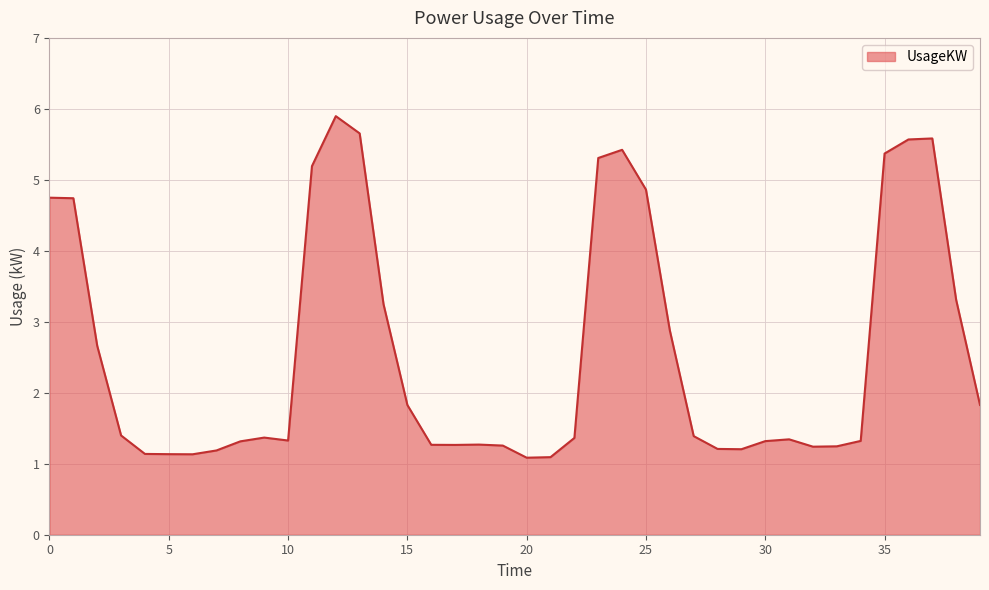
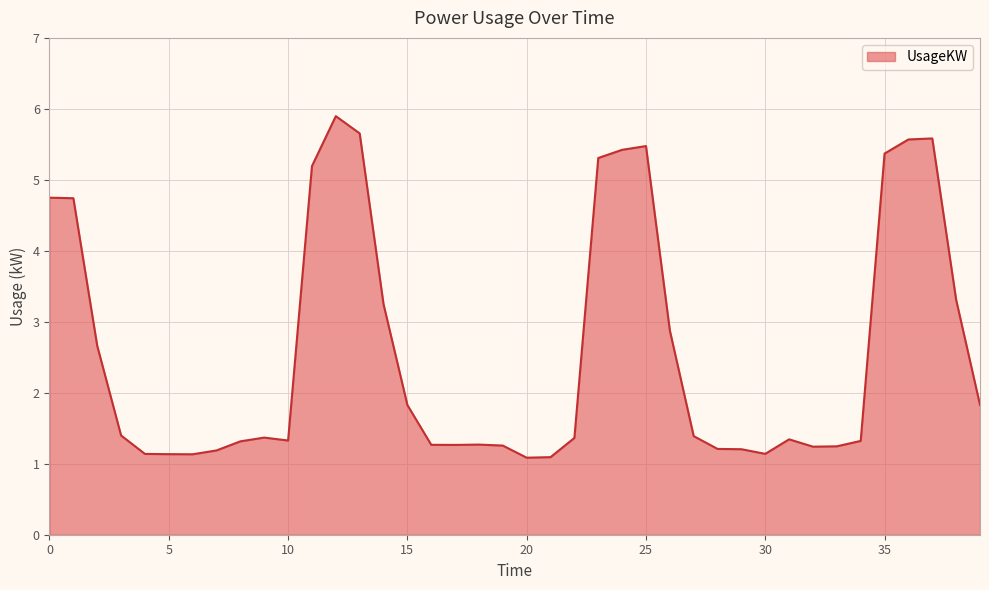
  {
    "0": 4.7,
    "5": 1.1,
    "10": 1.3,
    "15": 1.8,
    "20": 1.1,
-   "25": 4.9,
-   "30": 1.3,
+   "25": 5.5,
+   "30": 1.1,
    "35": 5.4
  }
